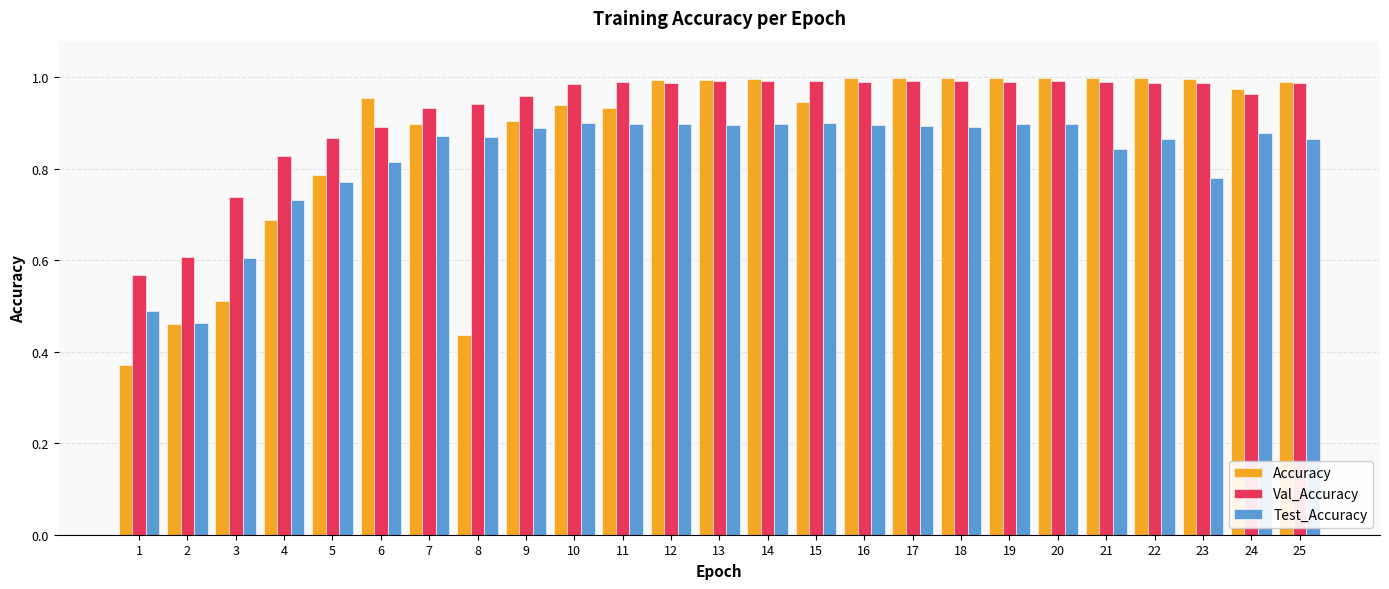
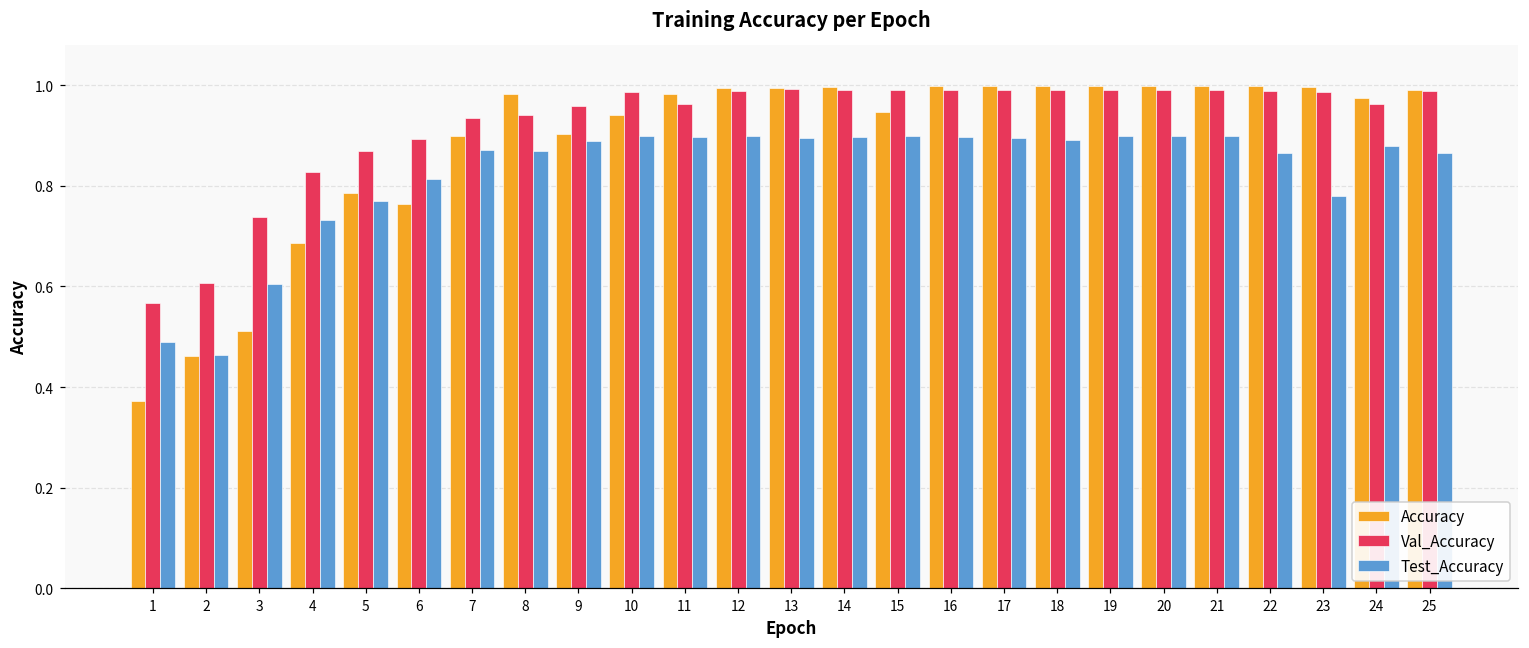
  {
    "Accuracy": {
      "1": 0.37,
      "2": 0.46,
      "3": 0.51,
      "4": 0.69,
      "5": 0.79,
-     "6": 0.95,
+     "6": 0.76,
      "7": 0.90,
-     "8": 0.44,
+     "8": 0.98,
      "9": 0.90,
      "10": 0.94,
-     "11": 0.93,
+     "11": 0.98,
      "12": 0.99,
      "13": 0.99,
      "14": 1.00,
      "15": 0.95,
      "16": 1.00,
      "17": 1.00,
      "18": 1.00,
      "19": 1.00,
      "20": 1.00,
      "21": 1.00,
      "22": 1.00,
      "23": 1.00,
      "24": 0.97,
      "25": 0.99
    },
    "Val_Accuracy": {
      "1": 0.57,
      "2": 0.61,
      "3": 0.74,
      "4": 0.83,
      "5": 0.87,
      "6": 0.89,
      "7": 0.93,
      "8": 0.94,
      "9": 0.96,
      "10": 0.99,
-     "11": 0.99,
+     "11": 0.96,
      "12": 0.99,
      "13": 0.99,
      "14": 0.99,
      "15": 0.99,
      "16": 0.99,
      "17": 0.99,
      "18": 0.99,
      "19": 0.99,
      "20": 0.99,
      "21": 0.99,
      "22": 0.99,
      "23": 0.99,
      "24": 0.96,
      "25": 0.99
    },
    "Test_Accuracy": {
      "1": 0.49,
      "2": 0.46,
      "3": 0.61,
      "4": 0.73,
      "5": 0.77,
      "6": 0.81,
      "7": 0.87,
      "8": 0.87,
      "9": 0.89,
      "10": 0.90,
      "11": 0.90,
      "12": 0.90,
      "13": 0.90,
      "14": 0.90,
      "15": 0.90,
      "16": 0.90,
      "17": 0.89,
      "18": 0.89,
      "19": 0.90,
      "20": 0.90,
-     "21": 0.84,
+     "21": 0.90,
      "22": 0.86,
      "23": 0.78,
      "24": 0.88,
      "25": 0.86
    }
  }
